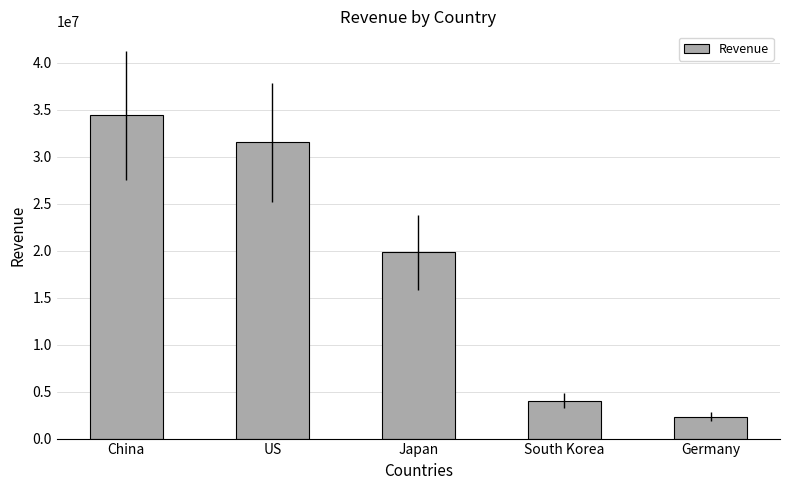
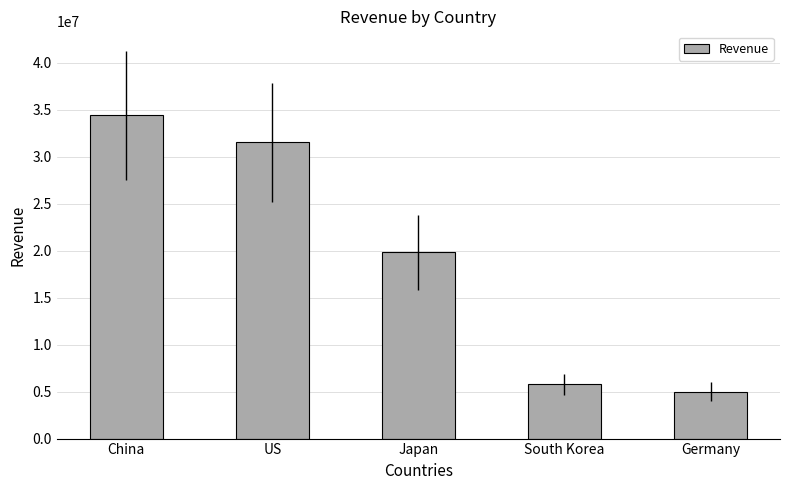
  {
    "China": 34000000,
    "US": 32000000,
    "Japan": 20000000,
-   "South Korea": 4000000,
-   "Germany": 2000000
+   "South Korea": 6000000,
+   "Germany": 5000000
  }
